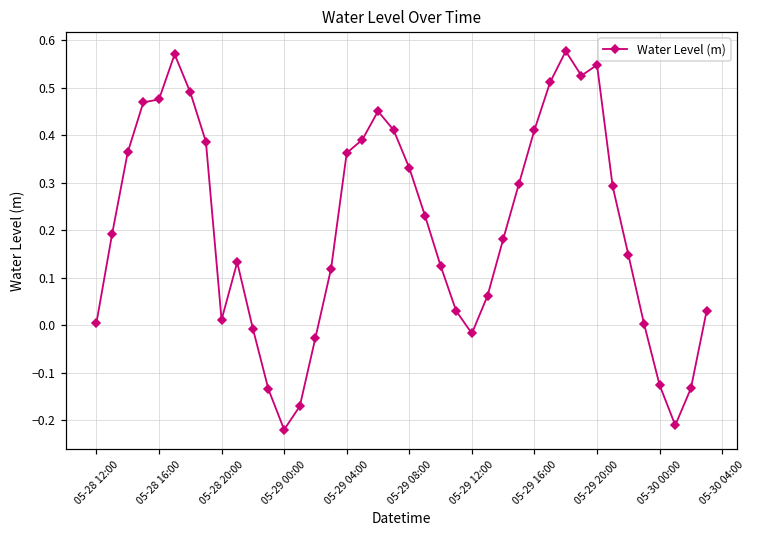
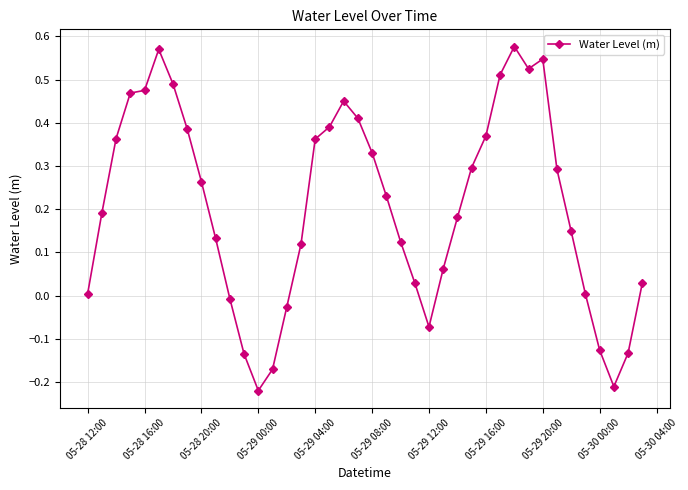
  {
    "05-28 12:00": 0.00,
    "05-28 16:00": 0.48,
-   "05-28 20:00": 0.01,
+   "05-28 20:00": 0.26,
    "05-29 00:00": -0.22,
    "05-29 04:00": 0.36,
    "05-29 08:00": 0.33,
-   "05-29 12:00": -0.02,
-   "05-29 16:00": 0.41,
+   "05-29 12:00": -0.07,
+   "05-29 16:00": 0.37,
    "05-29 20:00": 0.55,
    "05-30 00:00": -0.13
  }
